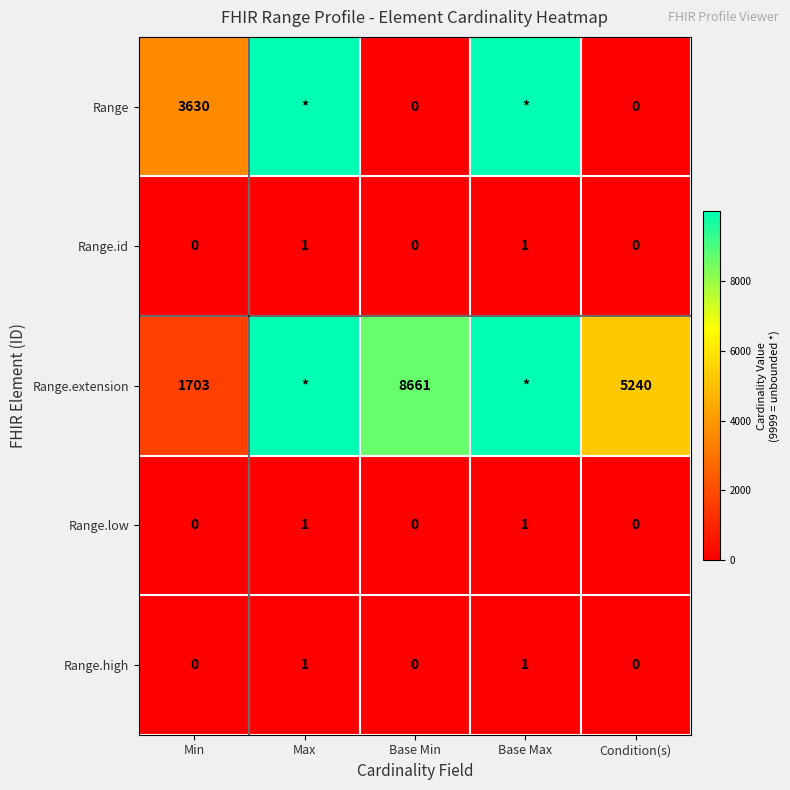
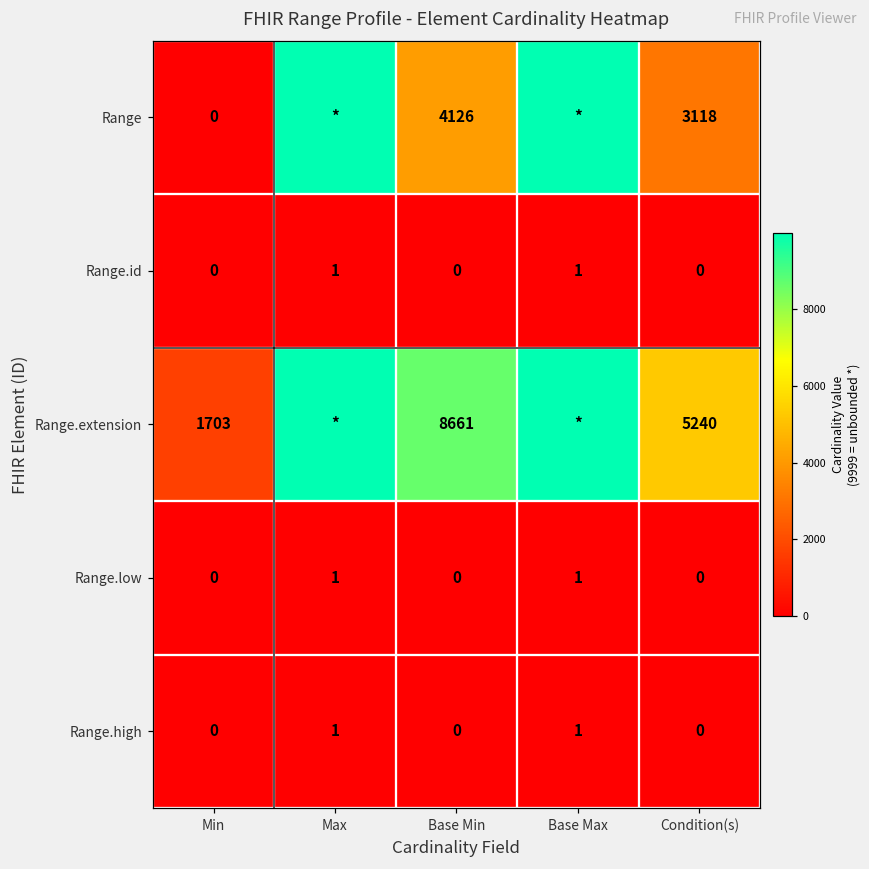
  {
    "Range": {
-     "Min": 3630,
-     "Base Min": 0,
-     "Condition(s)": 0
+     "Min": 0,
+     "Base Min": 4126,
+     "Condition(s)": 3118
    },
    "Range.id": {
      "Min": 0,
      "Max": 1,
      "Base Min": 0,
      "Base Max": 1,
      "Condition(s)": 0
    },
    "Range.extension": {
      "Min": 1703,
      "Base Min": 8661,
      "Condition(s)": 5240
    },
    "Range.low": {
      "Min": 0,
      "Max": 1,
      "Base Min": 0,
      "Base Max": 1,
      "Condition(s)": 0
    },
    "Range.high": {
      "Min": 0,
      "Max": 1,
      "Base Min": 0,
      "Base Max": 1,
      "Condition(s)": 0
    }
  }
